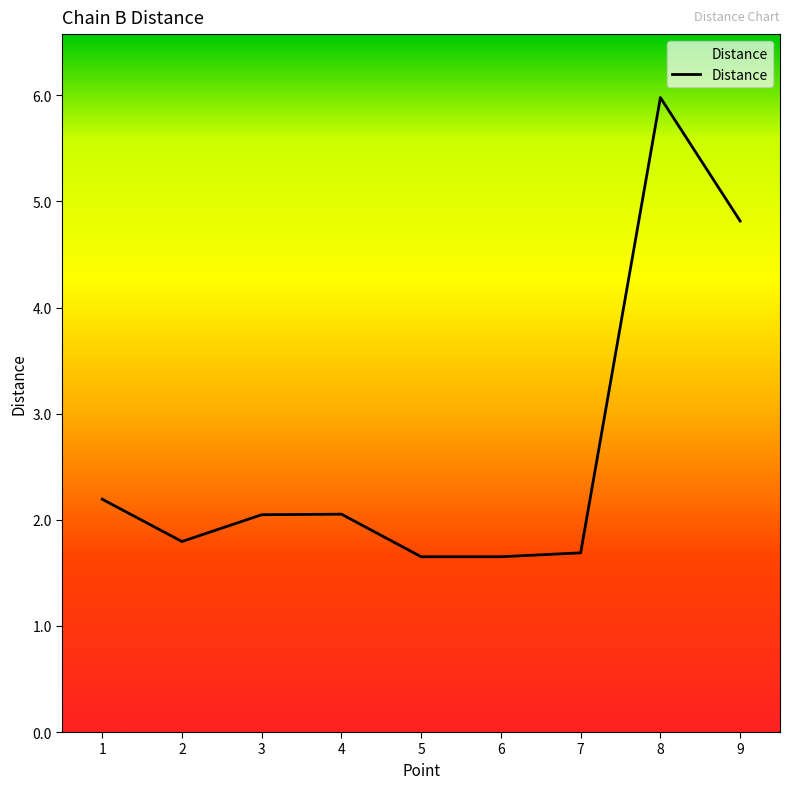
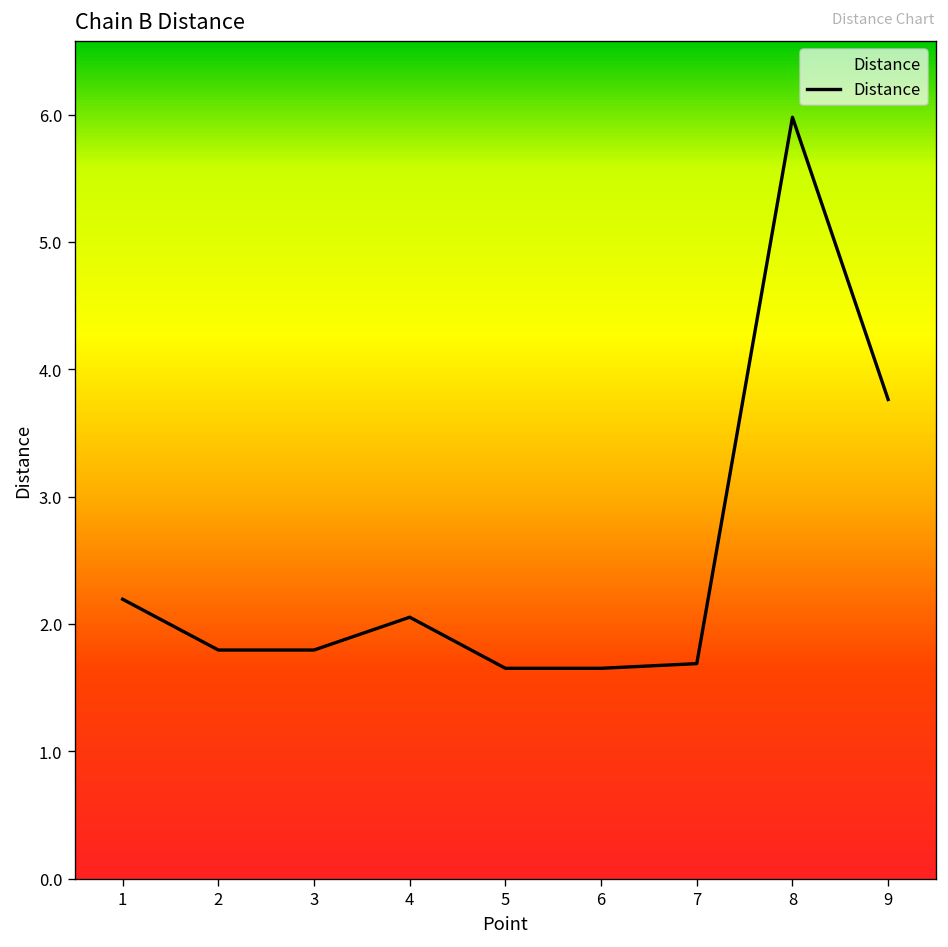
  {
    "1": 2.19,
    "2": 1.80,
-   "3": 2.05,
+   "3": 1.80,
    "4": 2.05,
    "5": 1.65,
    "6": 1.65,
    "7": 1.69,
    "8": 5.98,
-   "9": 4.82
+   "9": 3.76
  }
